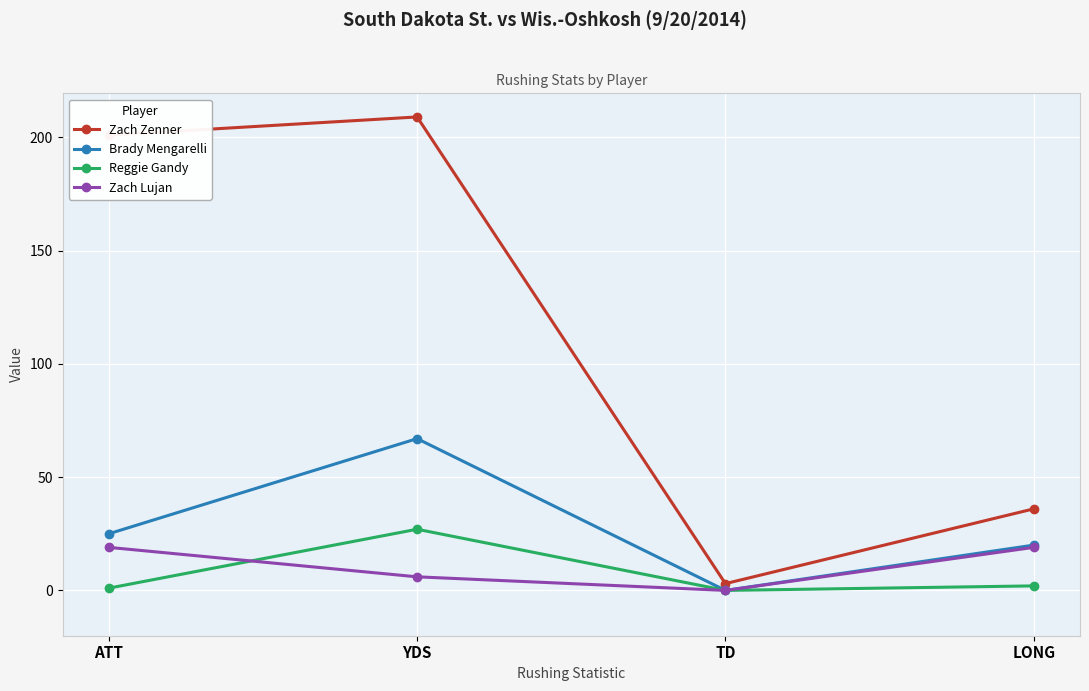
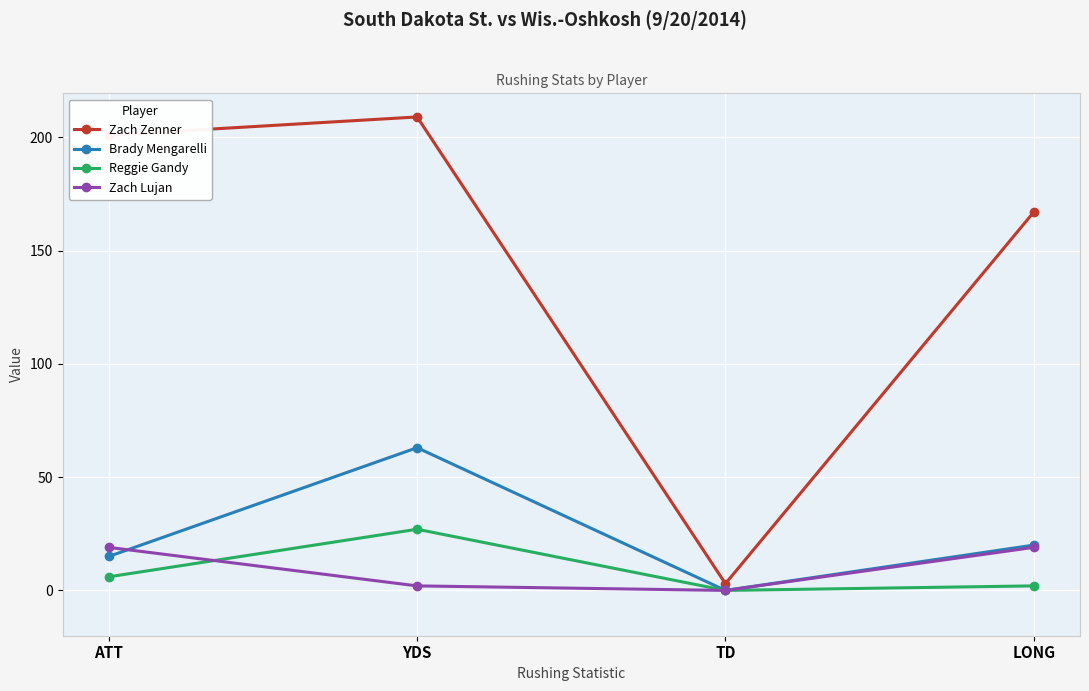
  {
    "Zach Zenner": {
      "YDS": 209,
      "TD": 3,
-     "LONG": 36
+     "LONG": 167
    },
    "Brady Mengarelli": {
-     "ATT": 25,
-     "YDS": 67
+     "ATT": 15,
+     "YDS": 63
    },
    "Reggie Gandy": {
-     "ATT": 1,
+     "ATT": 6,
      "YDS": 27,
      "LONG": 2
    },
    "Zach Lujan": {
      "ATT": 19,
-     "YDS": 6
+     "YDS": 2
    }
  }
